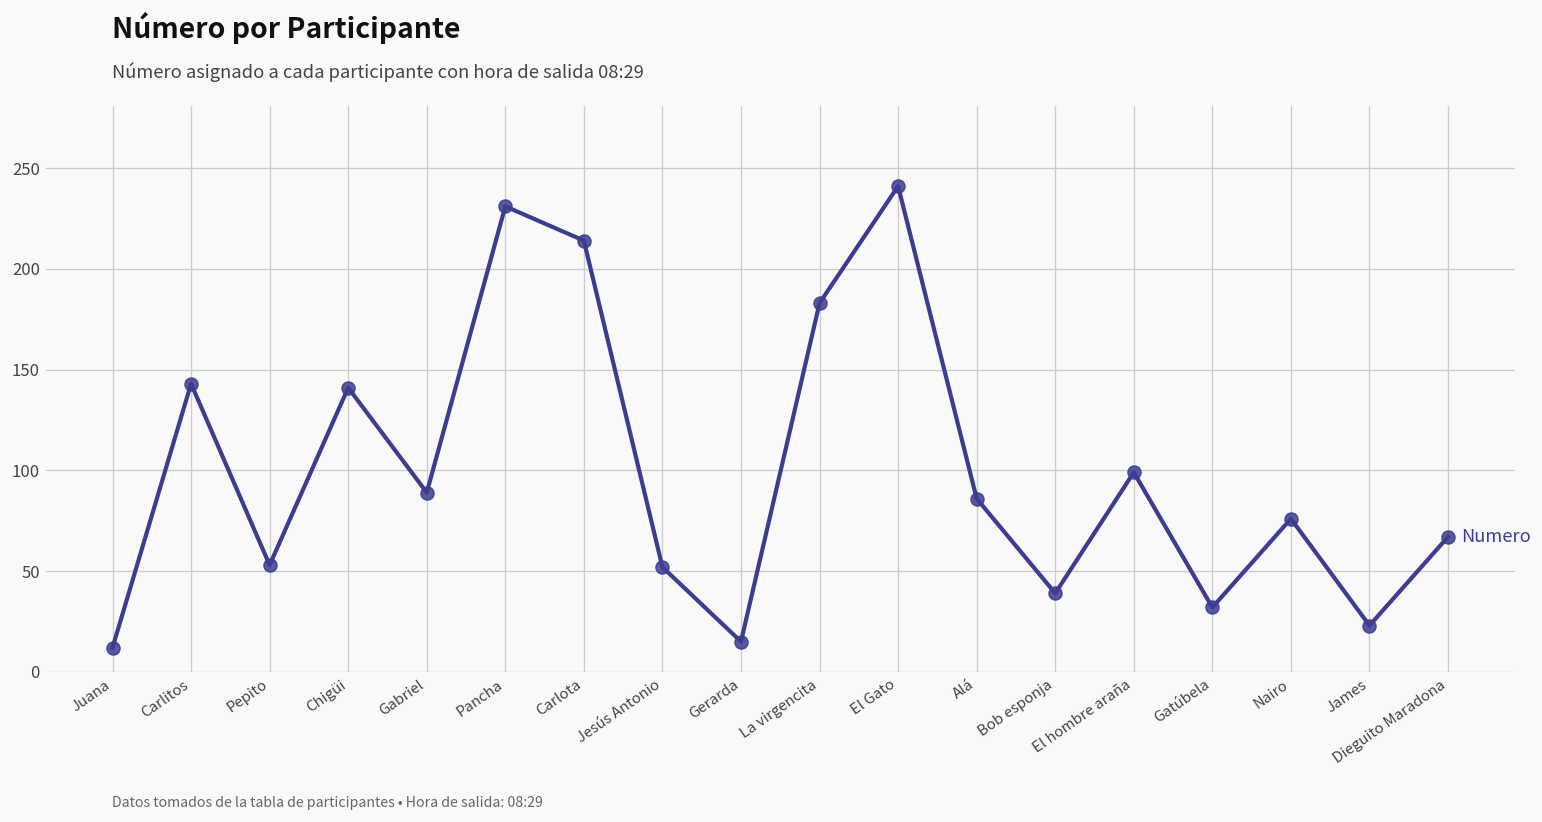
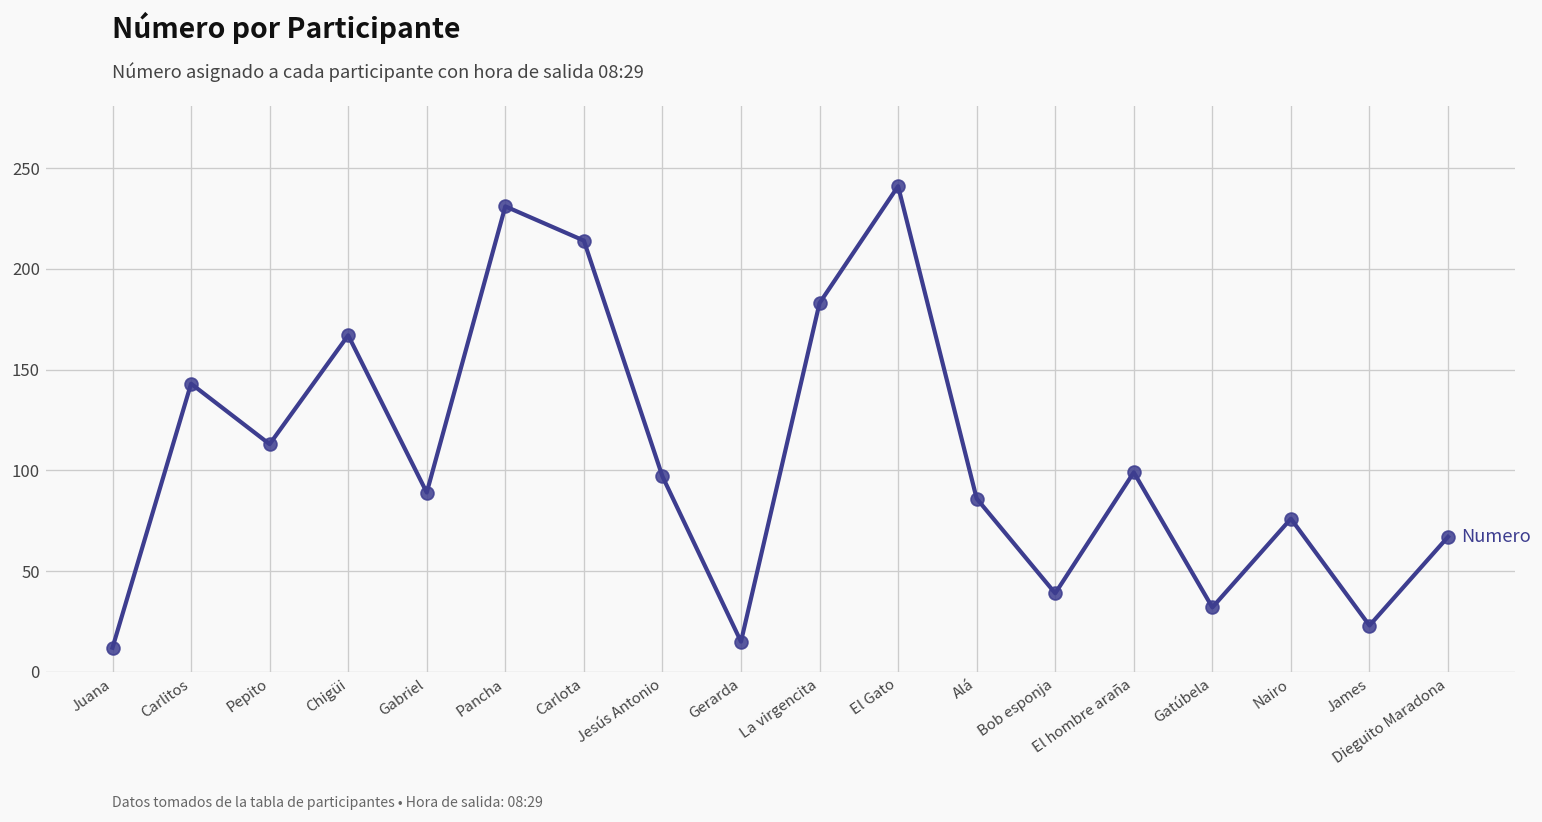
  {
    "Juana": 12,
    "Carlitos": 143,
-   "Pepito": 53,
-   "Chigüi": 141,
+   "Pepito": 113,
+   "Chigüi": 167,
    "Gabriel": 89,
    "Pancha": 231,
    "Carlota": 214,
-   "Jesús Antonio": 52,
+   "Jesús Antonio": 97,
    "Gerarda": 15,
    "La virgencita": 183,
    "El Gato": 241,
    "Alá": 86,
    "Bob esponja": 39,
    "El hombre araña": 99,
    "Gatúbela": 32,
    "Nairo": 76,
    "James": 23,
    "Dieguito Maradona": 67
  }
